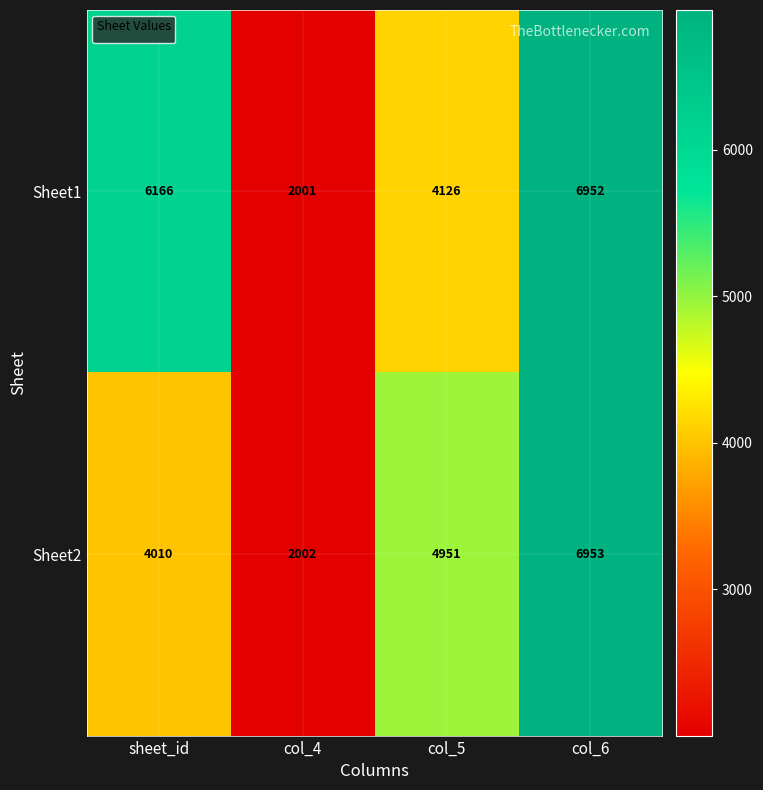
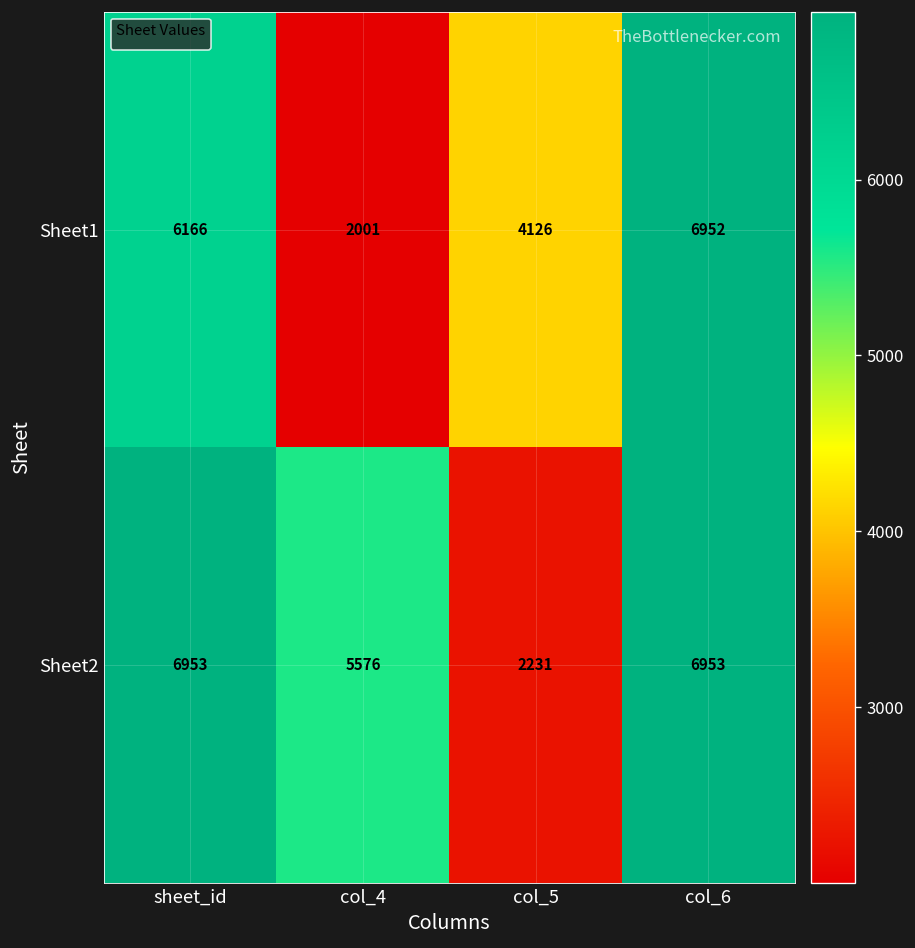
  {
    "Sheet1": {
      "sheet_id": 6166,
      "col_4": 2001,
      "col_5": 4126
    },
    "Sheet2": {
-     "sheet_id": 4010,
-     "col_4": 2002,
-     "col_5": 4951,
+     "sheet_id": 6953,
+     "col_4": 5576,
+     "col_5": 2231,
      "col_6": 6953
    }
  }
